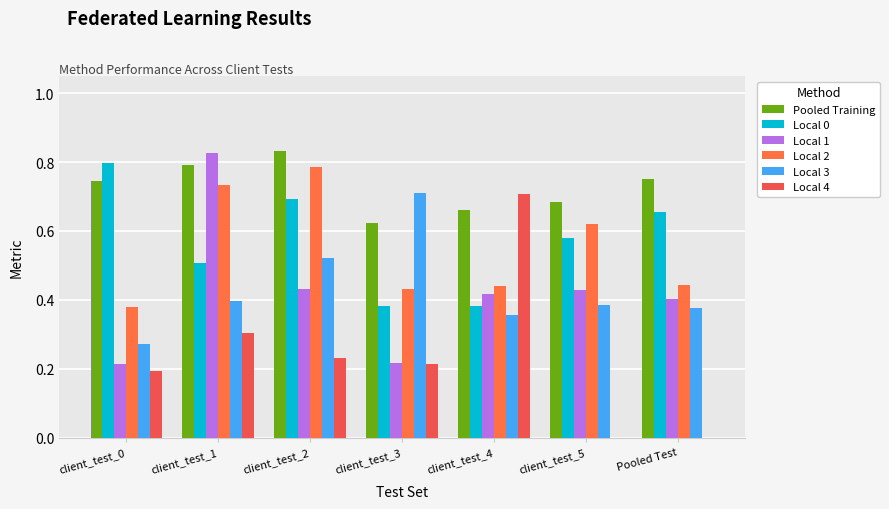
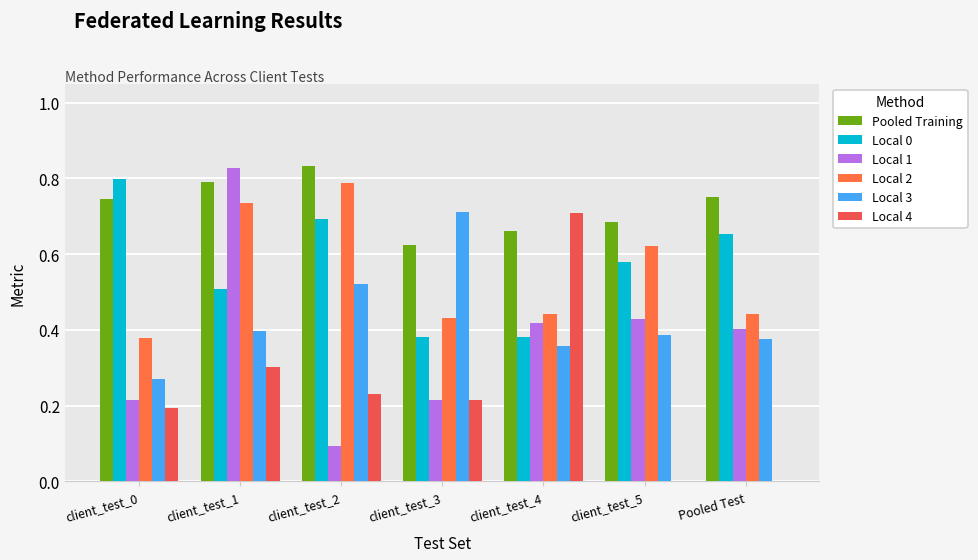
  {
    "Pooled Training": {
      "client_test_0": 0.75,
      "client_test_1": 0.79,
      "client_test_2": 0.83,
      "client_test_3": 0.62,
      "client_test_4": 0.66,
      "client_test_5": 0.68,
      "Pooled Test": 0.75
    },
    "Local 0": {
      "client_test_0": 0.80,
      "client_test_1": 0.51,
      "client_test_2": 0.69,
      "client_test_3": 0.38,
      "client_test_4": 0.38,
      "client_test_5": 0.58,
      "Pooled Test": 0.65
    },
    "Local 1": {
      "client_test_0": 0.21,
      "client_test_1": 0.83,
-     "client_test_2": 0.43,
+     "client_test_2": 0.09,
      "client_test_3": 0.22,
      "client_test_4": 0.42,
      "client_test_5": 0.43,
      "Pooled Test": 0.40
    },
    "Local 3": {
      "client_test_0": 0.27,
      "client_test_1": 0.40,
      "client_test_2": 0.52,
      "client_test_3": 0.71,
      "client_test_4": 0.36,
      "client_test_5": 0.39,
      "Pooled Test": 0.38
    }
  }
